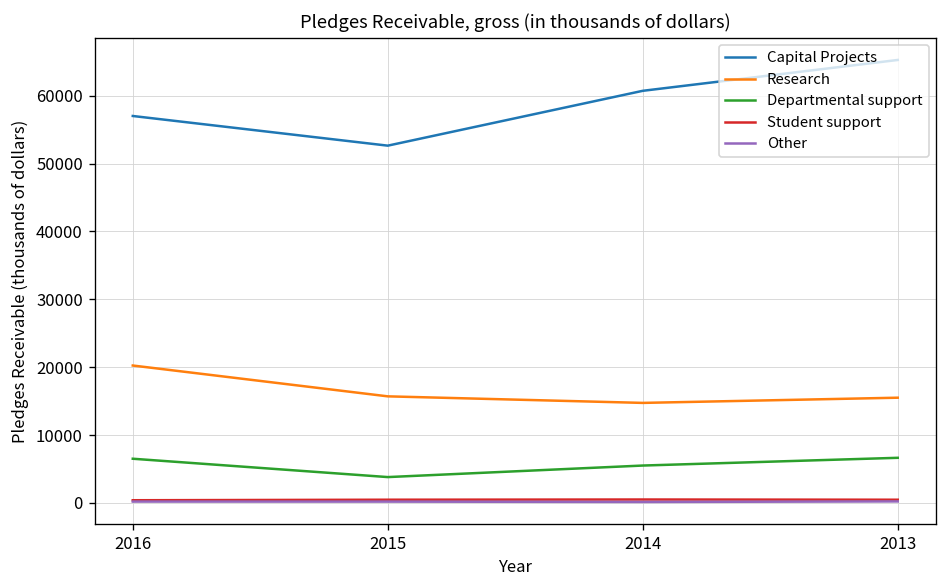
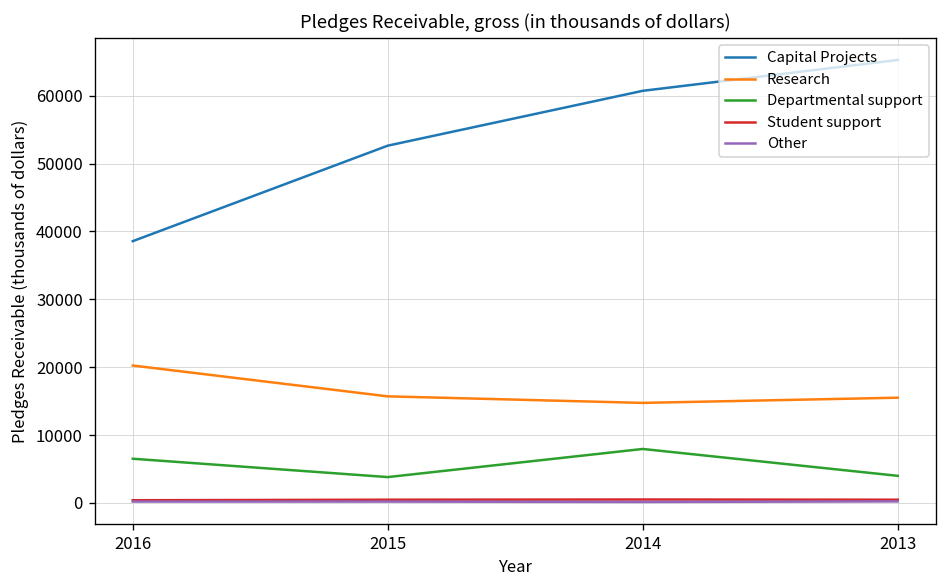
  {
    "Capital Projects": {
-     "2016": 57000,
+     "2016": 39000,
      "2015": 53000,
      "2014": 61000
    },
    "Research": {
      "2016": 20000,
      "2015": 16000,
      "2014": 15000,
      "2013": 16000
    },
    "Departmental support": {
      "2016": 7000,
      "2015": 4000,
-     "2014": 6000,
-     "2013": 7000
+     "2014": 8000,
+     "2013": 4000
    }
  }
